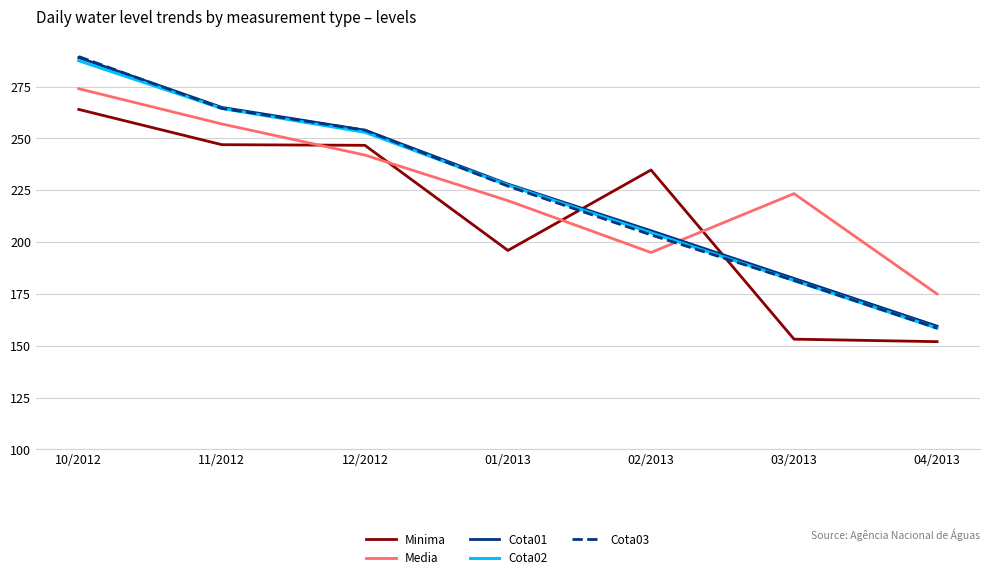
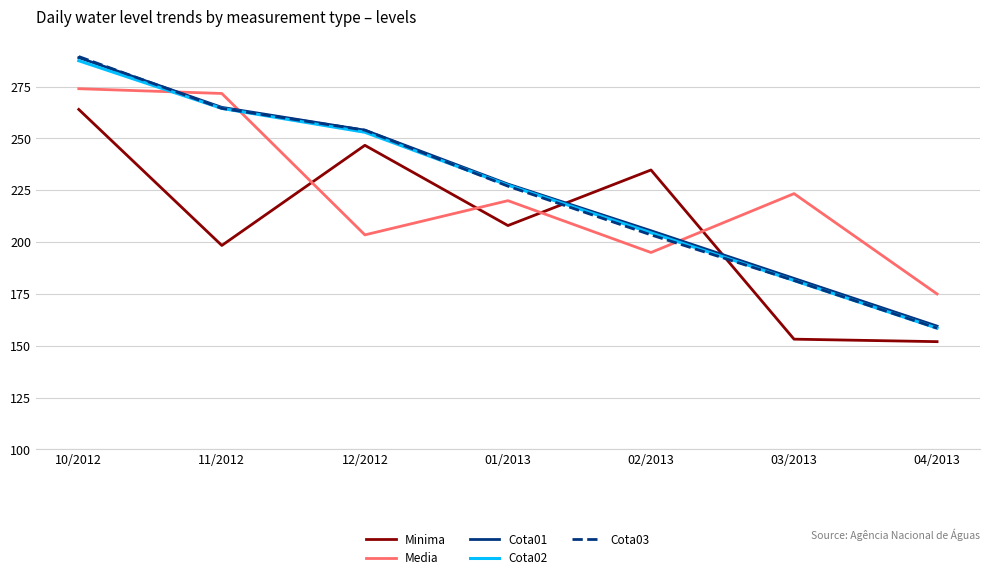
  {
    "Minima": {
      "10/2012": 264,
-     "11/2012": 247,
+     "11/2012": 198,
      "12/2012": 247,
-     "01/2013": 196,
+     "01/2013": 208,
      "02/2013": 235,
      "03/2013": 153,
      "04/2013": 152
    },
    "Media": {
      "10/2012": 274,
-     "11/2012": 257,
-     "12/2012": 242,
+     "11/2012": 272,
+     "12/2012": 204,
      "01/2013": 220,
      "02/2013": 195,
      "03/2013": 223,
      "04/2013": 175
    },
    "Cota02": {
      "10/2012": 288
    }
  }
